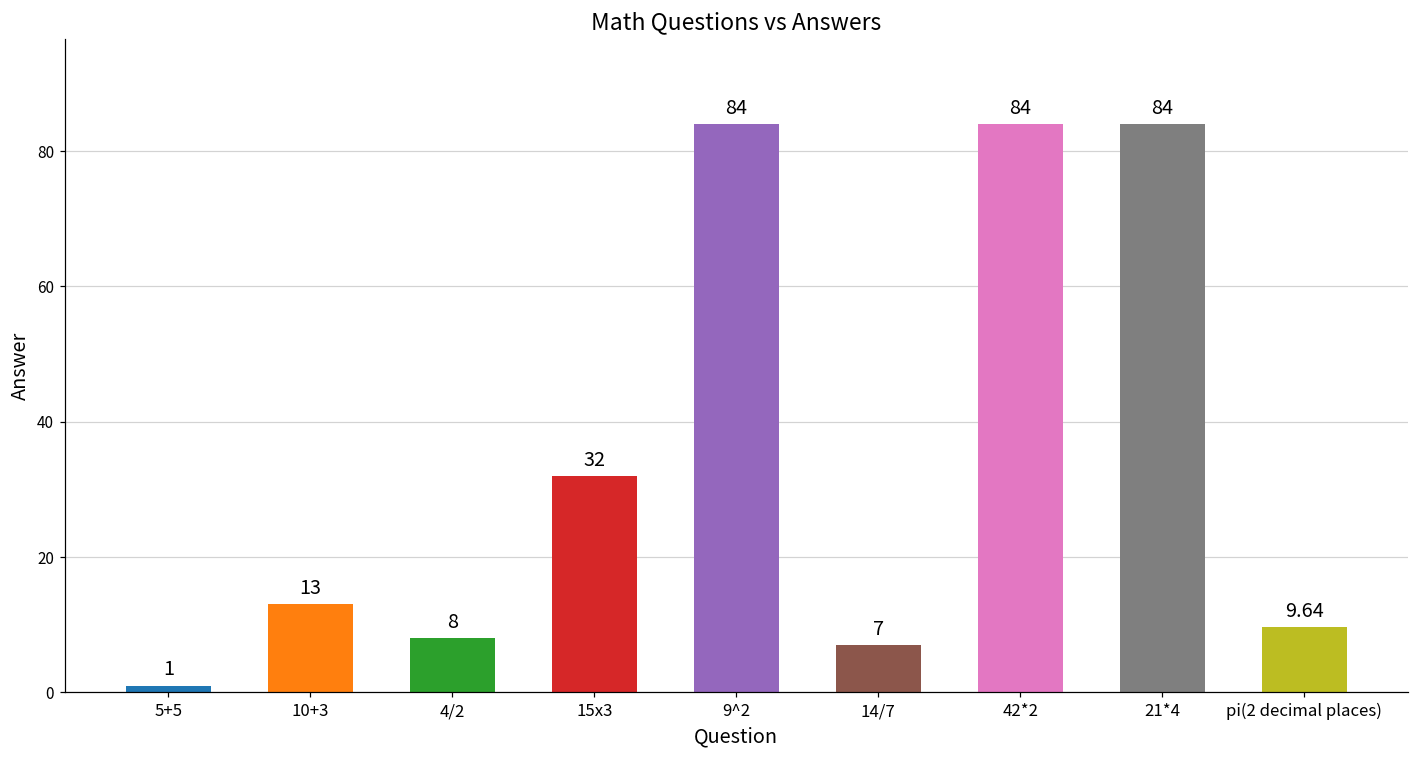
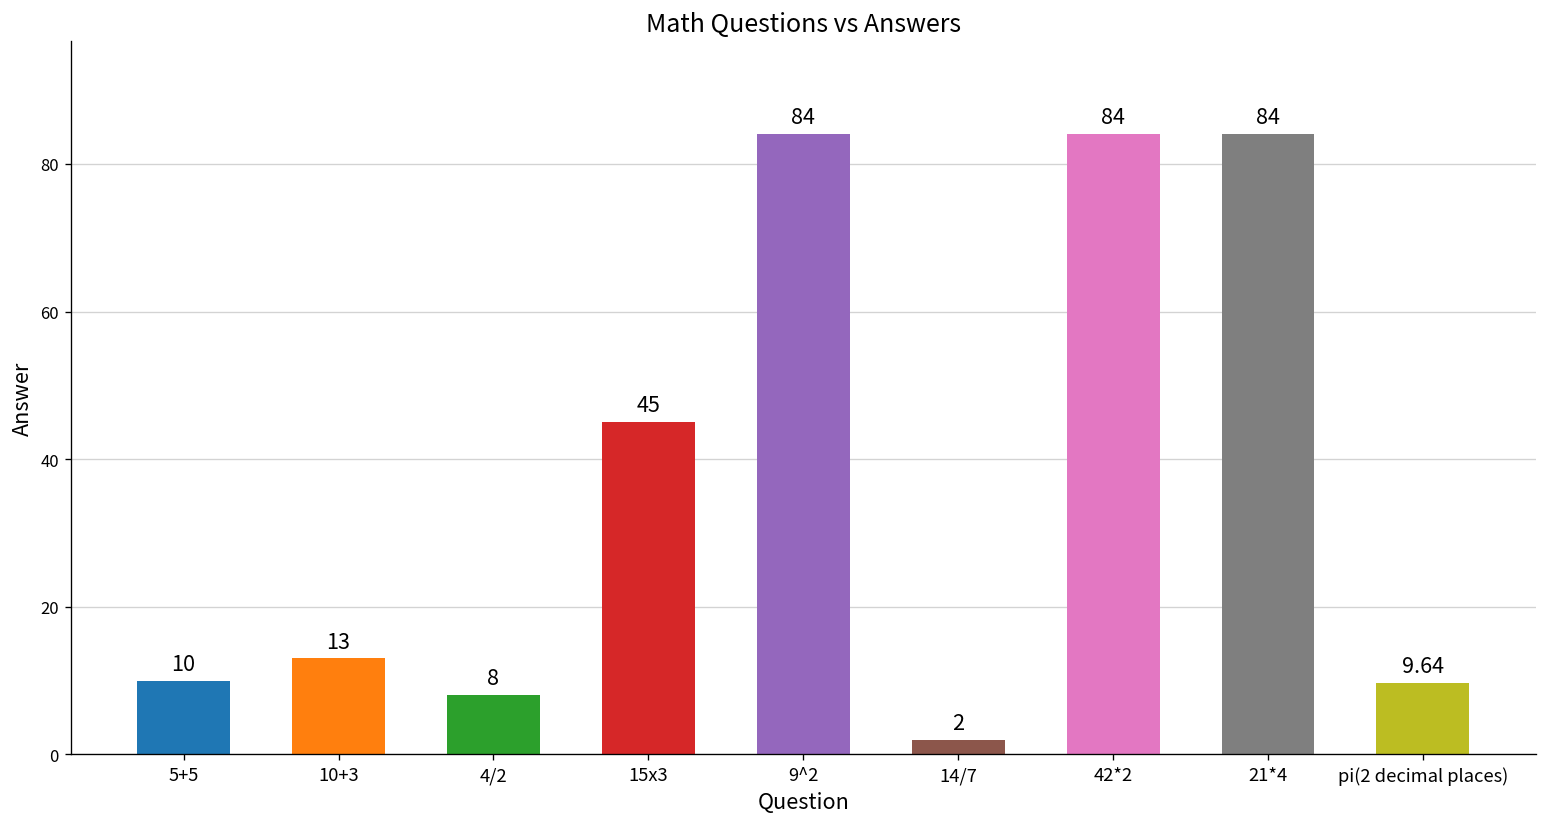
  {
-   "5+5": 1,
+   "5+5": 10,
    "10+3": 13,
    "4/2": 8,
-   "15x3": 32,
+   "15x3": 45,
    "9^2": 84,
-   "14/7": 7,
+   "14/7": 2,
    "42*2": 84,
    "21*4": 84,
    "pi(2 decimal places)": 9.64
  }
